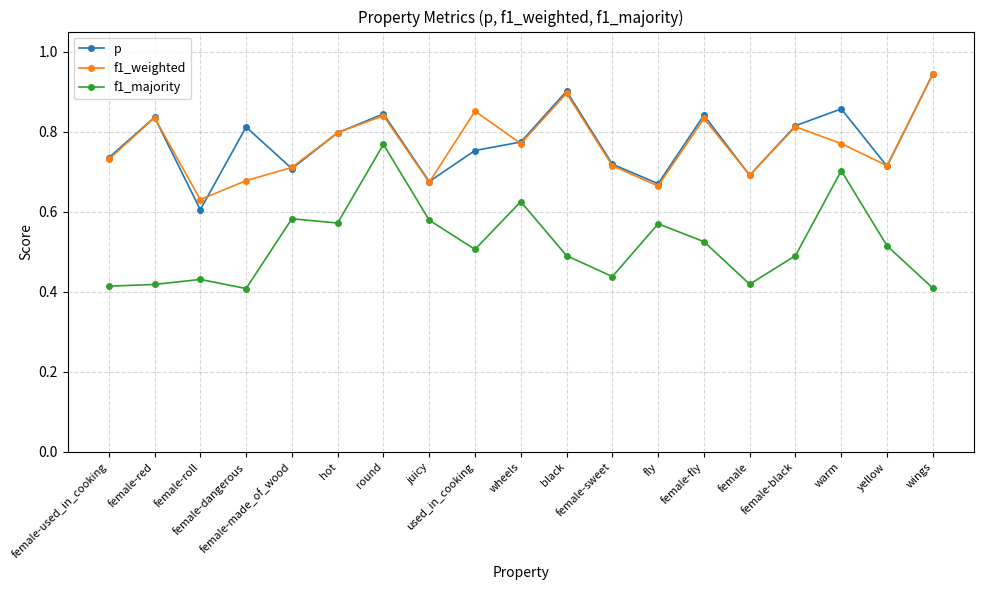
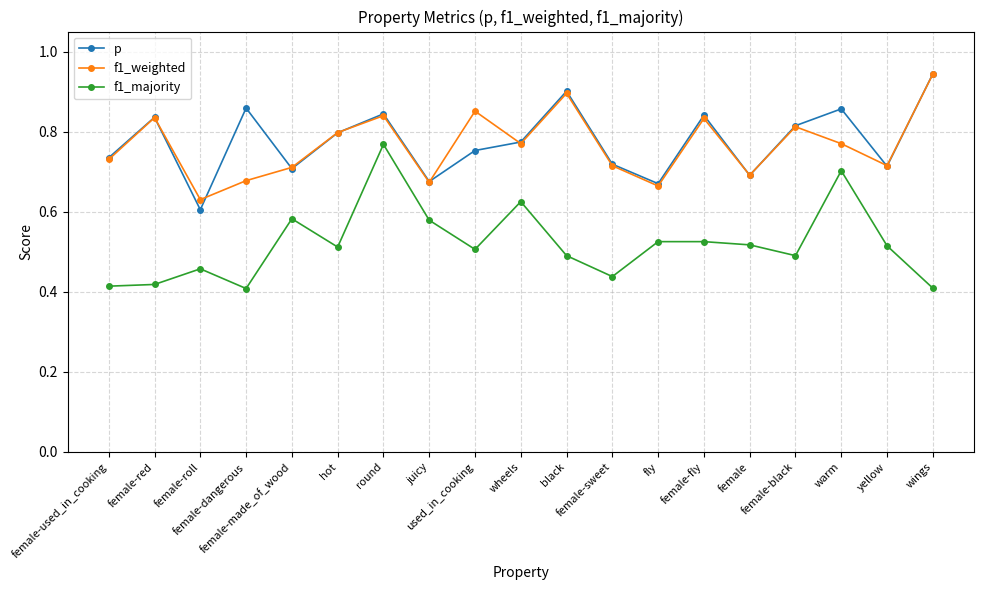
  {
    "p": {
      "female-roll": 0.61,
-     "female-dangerous": 0.81,
+     "female-dangerous": 0.86,
      "used_in_cooking": 0.75,
      "female-fly": 0.84,
      "warm": 0.86
    },
    "f1_weighted": {
      "female-roll": 0.63,
      "female-dangerous": 0.68,
      "used_in_cooking": 0.85,
      "female-fly": 0.83,
      "warm": 0.77
    },
    "f1_majority": {
      "female-used_in_cooking": 0.41,
      "female-red": 0.42,
-     "female-roll": 0.43,
+     "female-roll": 0.46,
      "female-dangerous": 0.41,
      "female-made_of_wood": 0.58,
-     "hot": 0.57,
+     "hot": 0.51,
      "round": 0.77,
      "juicy": 0.58,
      "used_in_cooking": 0.51,
      "wheels": 0.63,
      "black": 0.49,
      "female-sweet": 0.44,
-     "fly": 0.57,
+     "fly": 0.53,
      "female-fly": 0.53,
-     "female": 0.42,
+     "female": 0.52,
      "female-black": 0.49,
      "warm": 0.70,
      "yellow": 0.51,
      "wings": 0.41
    }
  }
